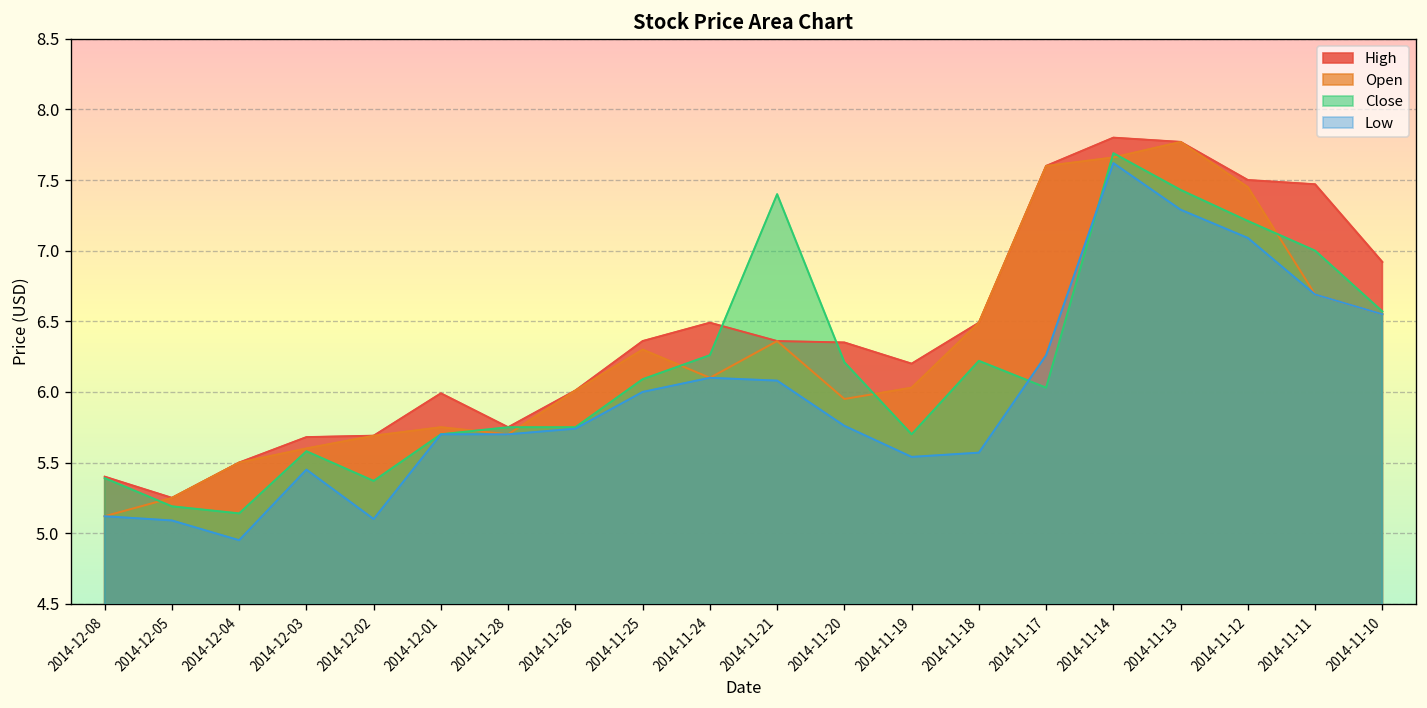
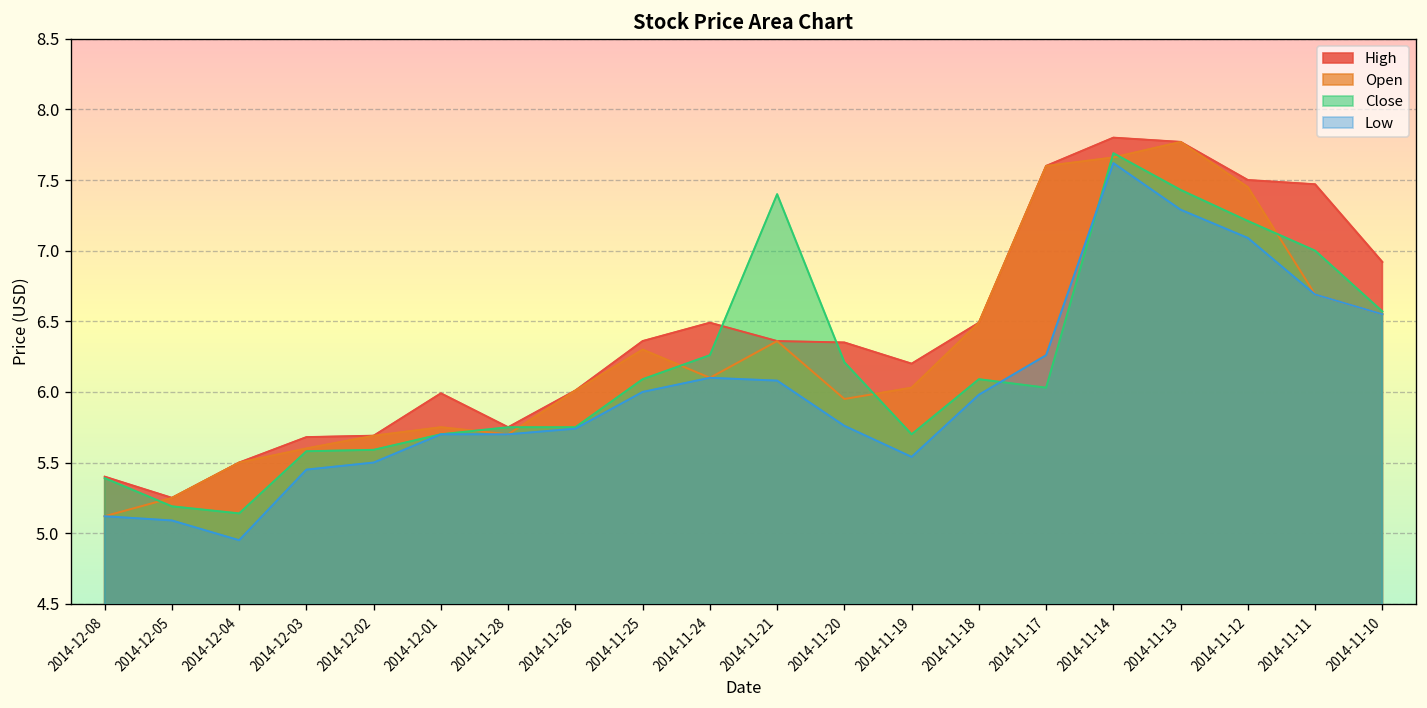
  {
    "Close": {
      "2014-12-05": 5.19,
      "2014-12-04": 5.14,
-     "2014-12-02": 5.37,
+     "2014-12-02": 5.59,
      "2014-11-25": 6.09,
      "2014-11-24": 6.26,
      "2014-11-21": 7.40,
      "2014-11-20": 6.21,
      "2014-11-19": 5.70,
-     "2014-11-18": 6.22,
+     "2014-11-18": 6.09,
      "2014-11-17": 6.03,
      "2014-11-14": 7.69,
      "2014-11-13": 7.43,
      "2014-11-12": 7.21,
      "2014-11-11": 7.00
    },
    "Low": {
      "2014-12-05": 5.09,
      "2014-12-04": 4.95,
      "2014-12-03": 5.45,
-     "2014-12-02": 5.1,
+     "2014-12-02": 5.5,
      "2014-11-25": 6.00,
      "2014-11-21": 6.08,
      "2014-11-20": 5.76,
      "2014-11-19": 5.54,
-     "2014-11-18": 5.57,
+     "2014-11-18": 5.98,
      "2014-11-17": 6.26,
      "2014-11-14": 7.62,
      "2014-11-13": 7.29,
      "2014-11-12": 7.09
    }
  }
